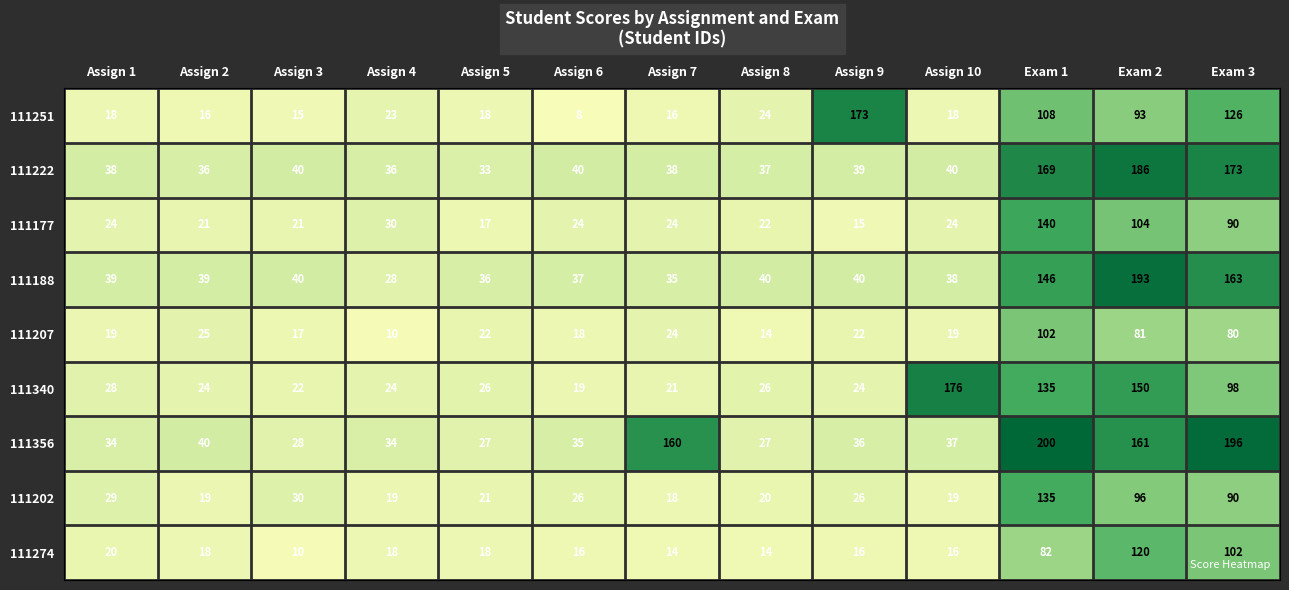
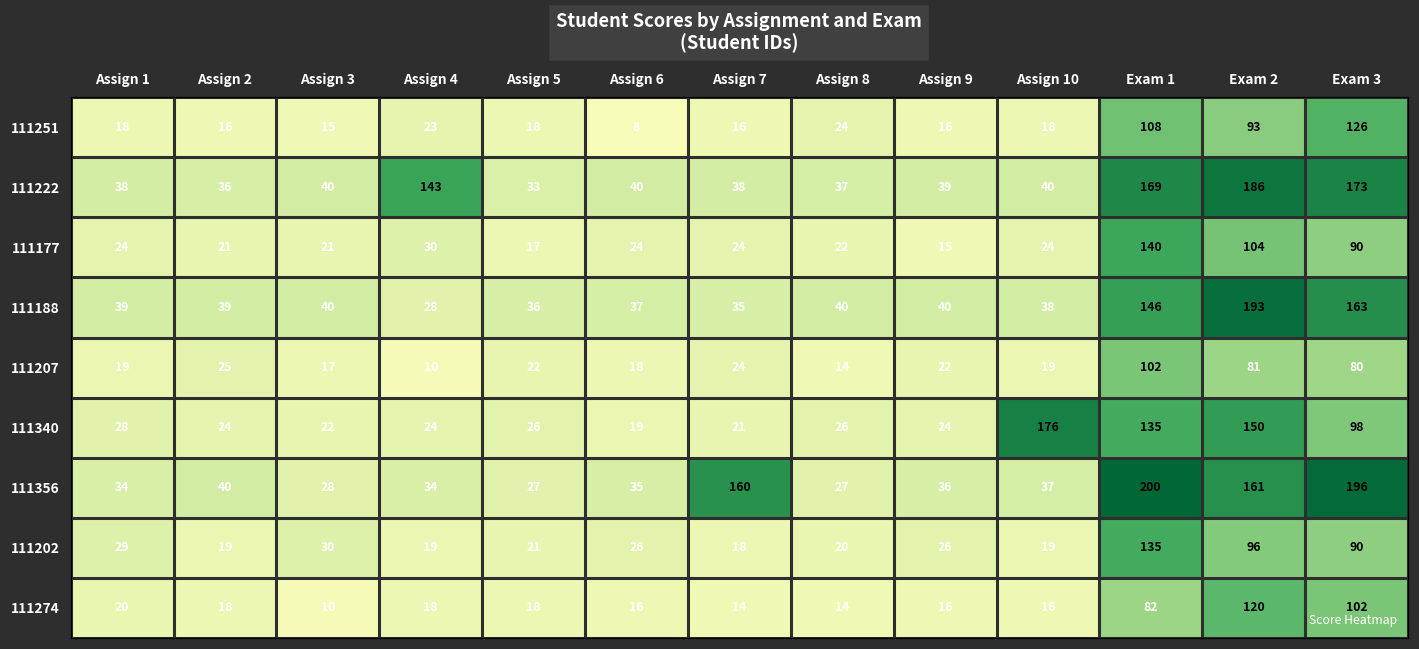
  {
    "111251": {
      "Assign 1": 18,
      "Assign 2": 16,
      "Assign 3": 15,
      "Assign 4": 23,
      "Assign 5": 18,
      "Assign 6": 8,
      "Assign 7": 16,
      "Assign 8": 24,
-     "Assign 9": 173,
+     "Assign 9": 16,
      "Assign 10": 18,
      "Exam 1": 108,
      "Exam 2": 93,
      "Exam 3": 126
    },
    "111222": {
      "Assign 1": 38,
      "Assign 2": 36,
      "Assign 3": 40,
-     "Assign 4": 36,
+     "Assign 4": 143,
      "Assign 5": 33,
      "Assign 6": 40,
      "Assign 7": 38,
      "Assign 8": 37,
      "Assign 9": 39,
      "Assign 10": 40,
      "Exam 1": 169,
      "Exam 2": 186,
      "Exam 3": 173
    },
    "111177": {
      "Assign 1": 24,
      "Assign 2": 21,
      "Assign 3": 21,
      "Assign 4": 30,
      "Assign 5": 17,
      "Assign 6": 24,
      "Assign 7": 24,
      "Assign 8": 22,
      "Assign 9": 15,
      "Assign 10": 24,
      "Exam 1": 140,
      "Exam 2": 104,
      "Exam 3": 90
    },
    "111188": {
      "Assign 1": 39,
      "Assign 2": 39,
      "Assign 3": 40,
      "Assign 4": 28,
      "Assign 5": 36,
      "Assign 6": 37,
      "Assign 7": 35,
      "Assign 8": 40,
      "Assign 9": 40,
      "Assign 10": 38,
      "Exam 1": 146,
      "Exam 2": 193,
      "Exam 3": 163
    },
    "111207": {
      "Assign 1": 19,
      "Assign 2": 25,
      "Assign 3": 17,
      "Assign 4": 10,
      "Assign 5": 22,
      "Assign 6": 18,
      "Assign 7": 24,
      "Assign 8": 14,
      "Assign 9": 22,
      "Assign 10": 19,
      "Exam 1": 102,
      "Exam 2": 81,
      "Exam 3": 80
    },
    "111340": {
      "Assign 1": 28,
      "Assign 2": 24,
      "Assign 3": 22,
      "Assign 4": 24,
      "Assign 5": 26,
      "Assign 6": 19,
      "Assign 7": 21,
      "Assign 8": 26,
      "Assign 9": 24,
      "Assign 10": 176,
      "Exam 1": 135,
      "Exam 2": 150,
      "Exam 3": 98
    },
    "111356": {
      "Assign 1": 34,
      "Assign 2": 40,
      "Assign 3": 28,
      "Assign 4": 34,
      "Assign 5": 27,
      "Assign 6": 35,
      "Assign 7": 160,
      "Assign 8": 27,
      "Assign 9": 36,
      "Assign 10": 37,
      "Exam 1": 200,
      "Exam 2": 161,
      "Exam 3": 196
    },
    "111202": {
      "Assign 1": 29,
      "Assign 2": 19,
      "Assign 3": 30,
      "Assign 4": 19,
      "Assign 5": 21,
      "Assign 6": 26,
      "Assign 7": 18,
      "Assign 8": 20,
      "Assign 9": 26,
      "Assign 10": 19,
      "Exam 1": 135,
      "Exam 2": 96,
      "Exam 3": 90
    },
    "111274": {
      "Assign 1": 20,
      "Assign 2": 18,
      "Assign 3": 10,
      "Assign 4": 18,
      "Assign 5": 18,
      "Assign 6": 16,
      "Assign 7": 14,
      "Assign 8": 14,
      "Assign 9": 16,
      "Assign 10": 16,
      "Exam 1": 82,
      "Exam 2": 120
    }
  }
